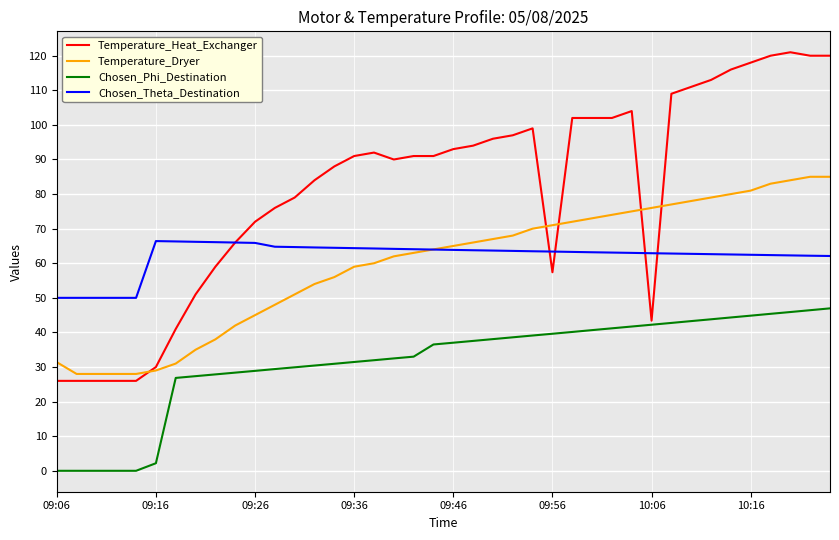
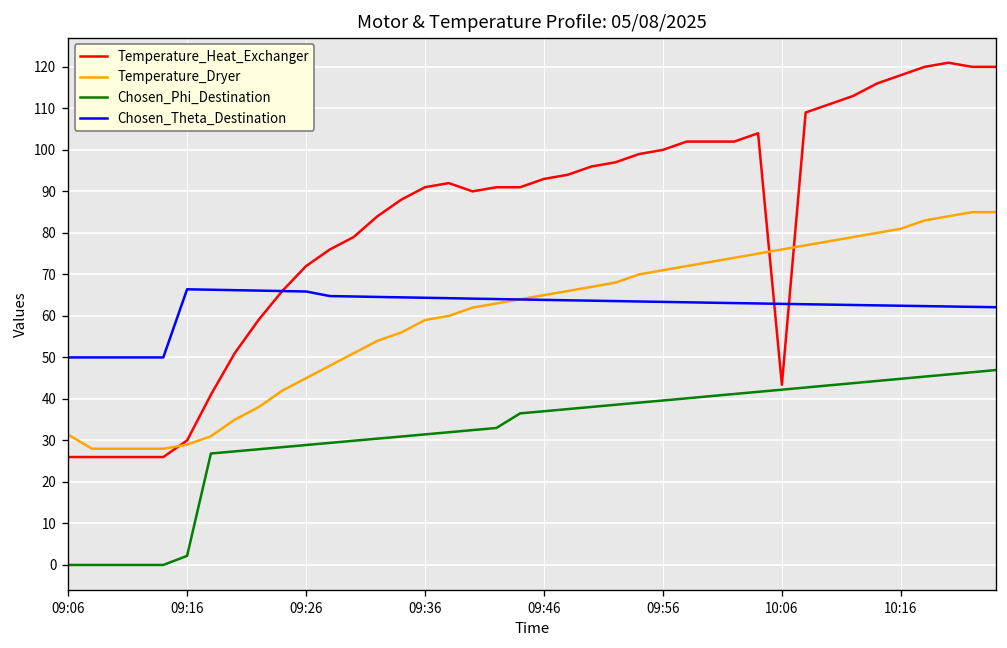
  {
    "Temperature_Heat_Exchanger": {
      "09:06": 26,
      "09:16": 30,
      "09:26": 72,
      "09:36": 91,
      "09:46": 93,
-     "09:56": 57,
+     "09:56": 100,
      "10:06": 43,
      "10:16": 118
    },
    "Temperature_Dryer": {
      "09:06": 31,
      "09:16": 29,
      "09:26": 45,
      "09:36": 59,
      "09:46": 65,
      "09:56": 71,
      "10:06": 76,
      "10:16": 81
    },
    "Chosen_Phi_Destination": {
      "09:06": 0,
      "09:16": 2,
      "09:26": 29,
      "09:36": 31,
      "09:46": 37,
      "09:56": 40,
      "10:06": 42,
      "10:16": 45
    },
    "Chosen_Theta_Destination": {
      "09:06": 50,
      "09:16": 66,
      "09:26": 66,
      "09:36": 64,
      "09:46": 64,
      "09:56": 63,
      "10:06": 63,
      "10:16": 62
    }
  }
